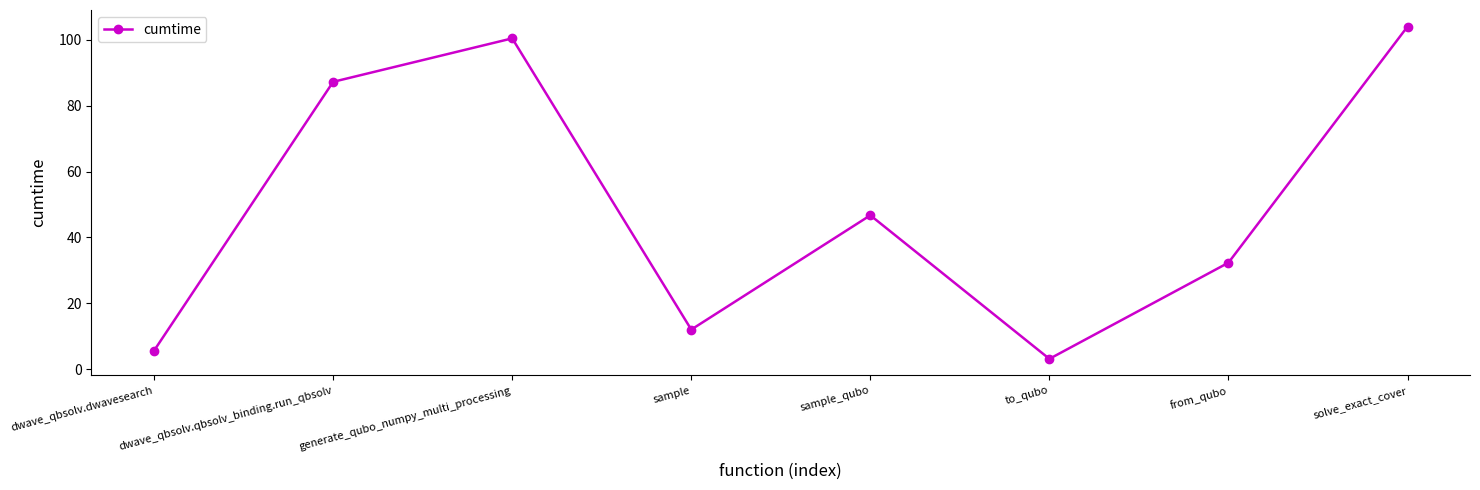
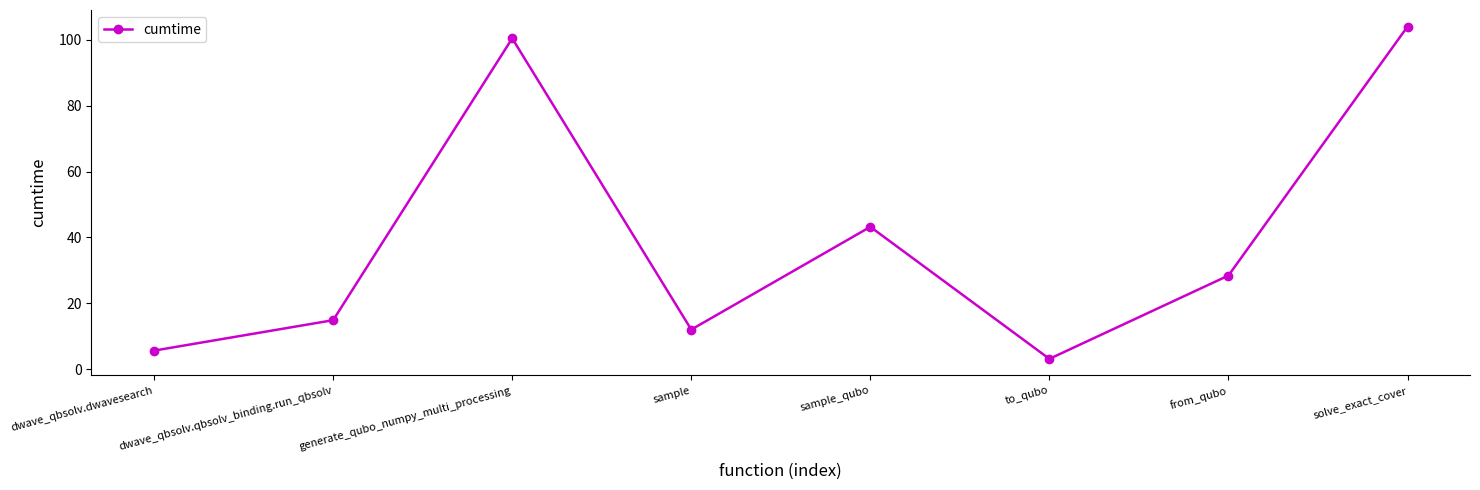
  {
    "dwave_qbsolv.dwavesearch": 6,
-   "dwave_qbsolv.qbsolv_binding.run_qbsolv": 87,
+   "dwave_qbsolv.qbsolv_binding.run_qbsolv": 15,
    "generate_qubo_numpy_multi_processing": 100,
    "sample": 12,
-   "sample_qubo": 47,
+   "sample_qubo": 43,
    "to_qubo": 3,
-   "from_qubo": 32,
+   "from_qubo": 28,
    "solve_exact_cover": 104
  }
